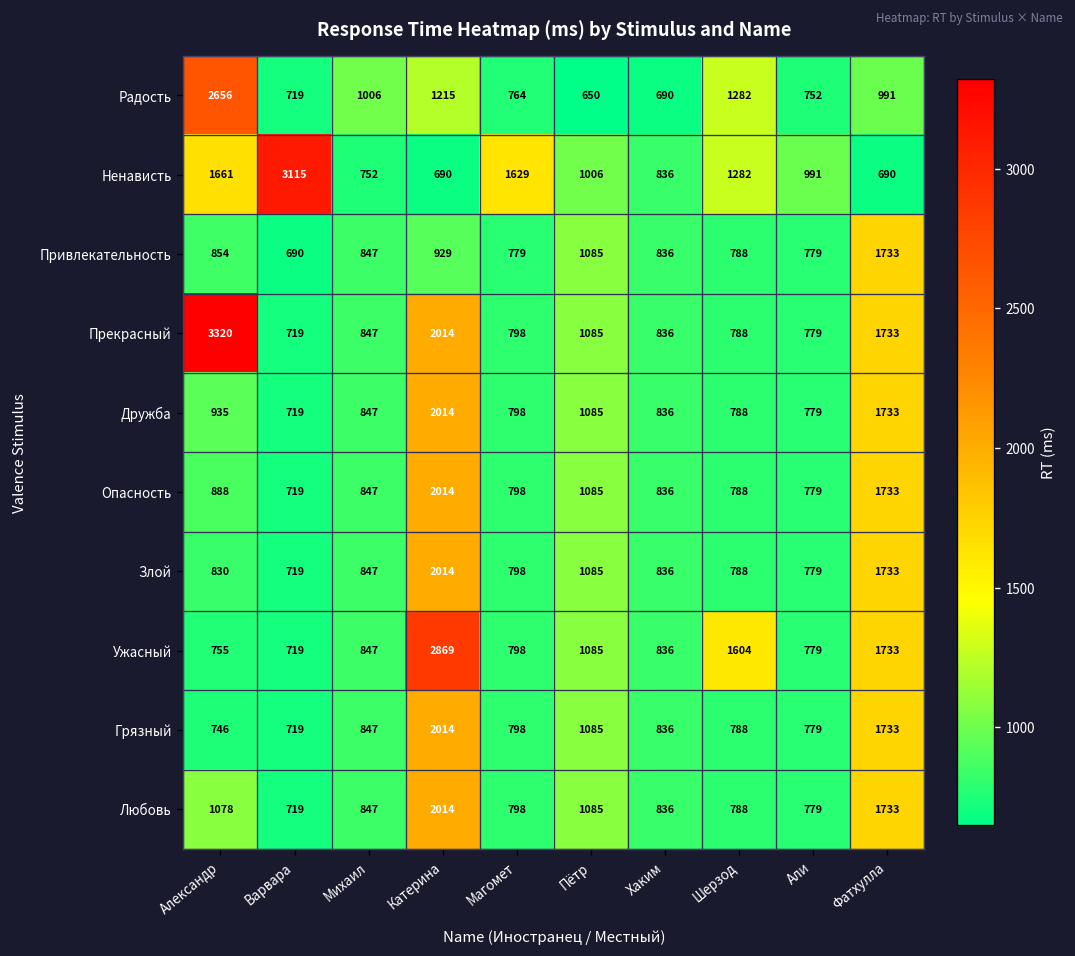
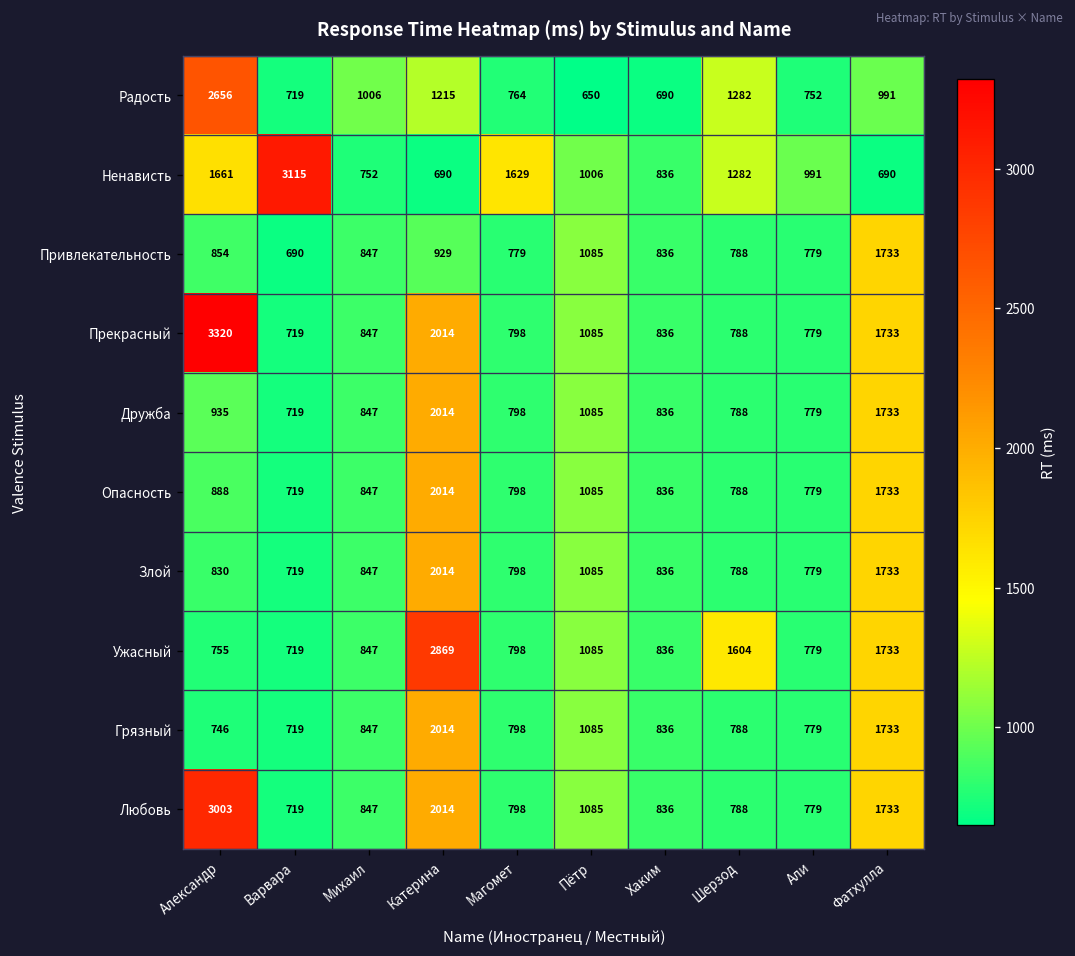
  {
    "Радость": {
      "Александр": 2656,
      "Варвара": 719,
      "Михаил": 1006,
      "Катерина": 1215,
      "Магомет": 764,
      "Пётр": 650,
      "Хаким": 690,
      "Шерзод": 1282,
      "Али": 752,
      "Фатхулла": 991
    },
    "Ненависть": {
      "Александр": 1661,
      "Варвара": 3115,
      "Михаил": 752,
      "Катерина": 690,
      "Магомет": 1629,
      "Пётр": 1006,
      "Хаким": 836,
      "Шерзод": 1282,
      "Али": 991,
      "Фатхулла": 690
    },
    "Привлекательность": {
      "Александр": 854,
      "Варвара": 690,
      "Михаил": 847,
      "Катерина": 929,
      "Магомет": 779,
      "Пётр": 1085,
      "Хаким": 836,
      "Шерзод": 788,
      "Али": 779,
      "Фатхулла": 1733
    },
    "Прекрасный": {
      "Александр": 3320,
      "Варвара": 719,
      "Михаил": 847,
      "Катерина": 2014,
      "Магомет": 798,
      "Пётр": 1085,
      "Хаким": 836,
      "Шерзод": 788,
      "Али": 779,
      "Фатхулла": 1733
    },
    "Дружба": {
      "Александр": 935,
      "Варвара": 719,
      "Михаил": 847,
      "Катерина": 2014,
      "Магомет": 798,
      "Пётр": 1085,
      "Хаким": 836,
      "Шерзод": 788,
      "Али": 779,
      "Фатхулла": 1733
    },
    "Опасность": {
      "Александр": 888,
      "Варвара": 719,
      "Михаил": 847,
      "Катерина": 2014,
      "Магомет": 798,
      "Пётр": 1085,
      "Хаким": 836,
      "Шерзод": 788,
      "Али": 779,
      "Фатхулла": 1733
    },
    "Злой": {
      "Александр": 830,
      "Варвара": 719,
      "Михаил": 847,
      "Катерина": 2014,
      "Магомет": 798,
      "Пётр": 1085,
      "Хаким": 836,
      "Шерзод": 788,
      "Али": 779,
      "Фатхулла": 1733
    },
    "Ужасный": {
      "Александр": 755,
      "Варвара": 719,
      "Михаил": 847,
      "Катерина": 2869,
      "Магомет": 798,
      "Пётр": 1085,
      "Хаким": 836,
      "Шерзод": 1604,
      "Али": 779,
      "Фатхулла": 1733
    },
    "Грязный": {
      "Александр": 746,
      "Варвара": 719,
      "Михаил": 847,
      "Катерина": 2014,
      "Магомет": 798,
      "Пётр": 1085,
      "Хаким": 836,
      "Шерзод": 788,
      "Али": 779,
      "Фатхулла": 1733
    },
    "Любовь": {
-     "Александр": 1078,
+     "Александр": 3003,
      "Варвара": 719,
      "Михаил": 847,
      "Катерина": 2014,
      "Магомет": 798,
      "Пётр": 1085,
      "Хаким": 836,
      "Шерзод": 788,
      "Али": 779,
      "Фатхулла": 1733
    }
  }
